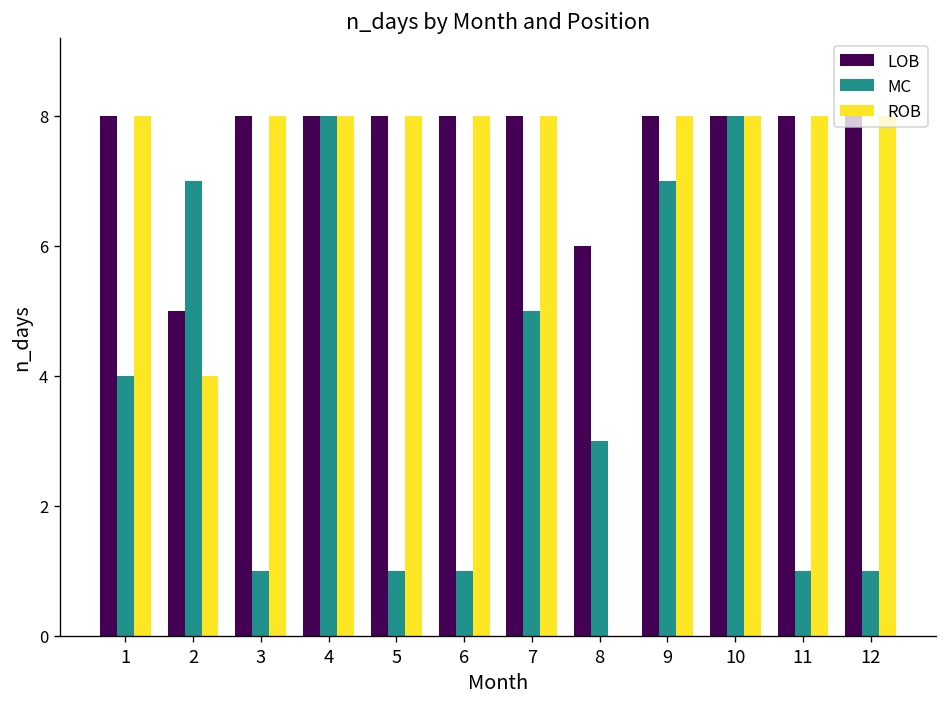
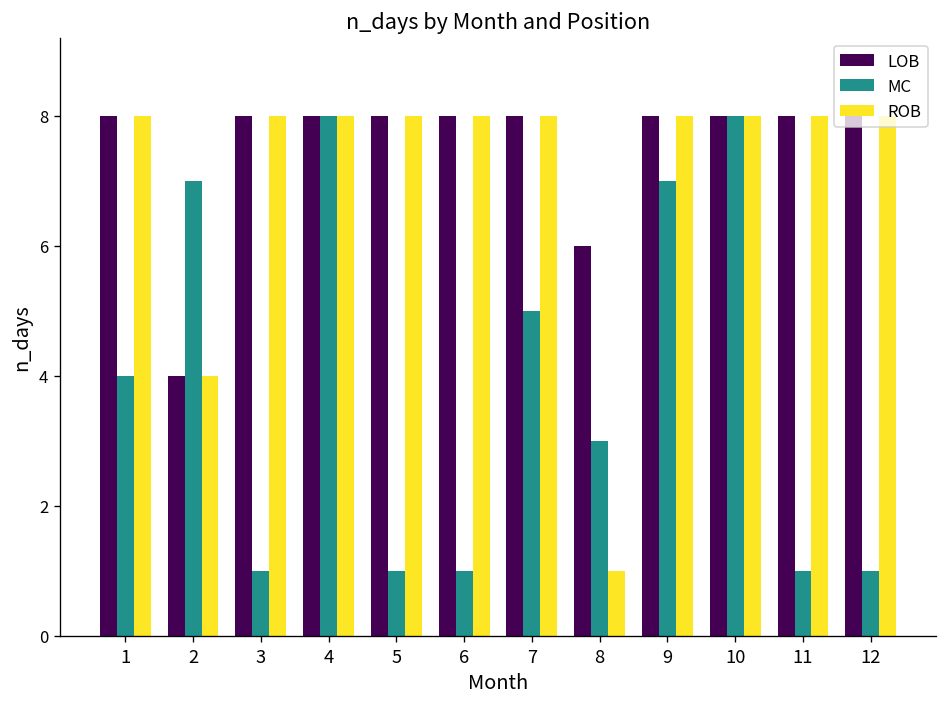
  {
    "LOB": {
      "1": 8,
-     "2": 5,
+     "2": 4,
      "3": 8,
      "4": 8,
      "5": 8,
      "6": 8,
      "7": 8,
      "8": 6,
      "9": 8,
      "10": 8,
      "11": 8
    },
    "MC": {
      "1": 4,
      "2": 7,
      "3": 1,
      "4": 8,
      "5": 1,
      "6": 1,
      "7": 5,
      "8": 3,
      "9": 7,
      "10": 8,
      "11": 1,
      "12": 1
    },
    "ROB": {
      "1": 8,
      "2": 4,
      "3": 8,
      "4": 8,
      "5": 8,
      "6": 8,
      "7": 8,
-     "8": 0,
+     "8": 1,
      "9": 8,
      "10": 8,
      "11": 8
    }
  }
